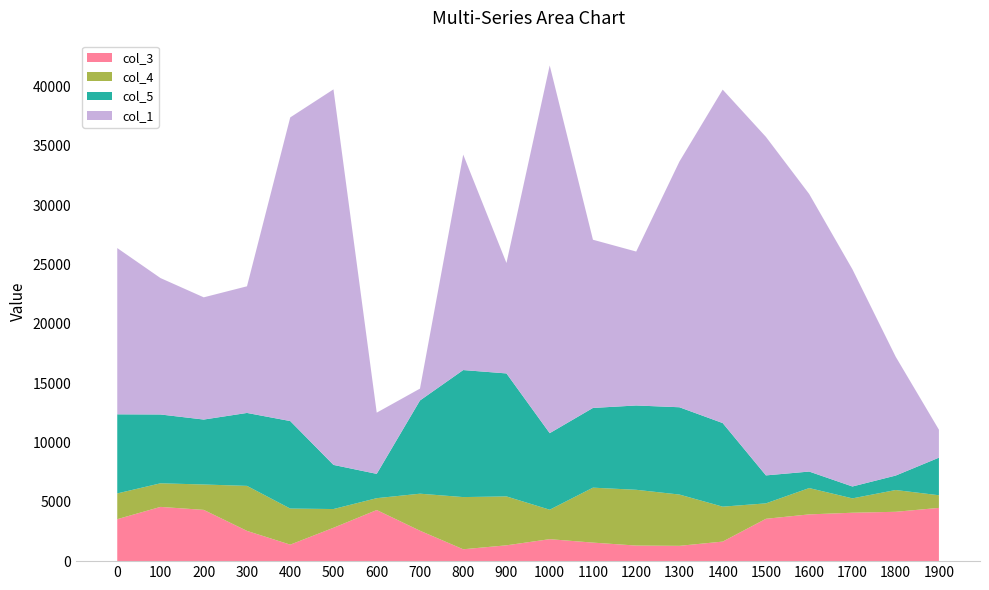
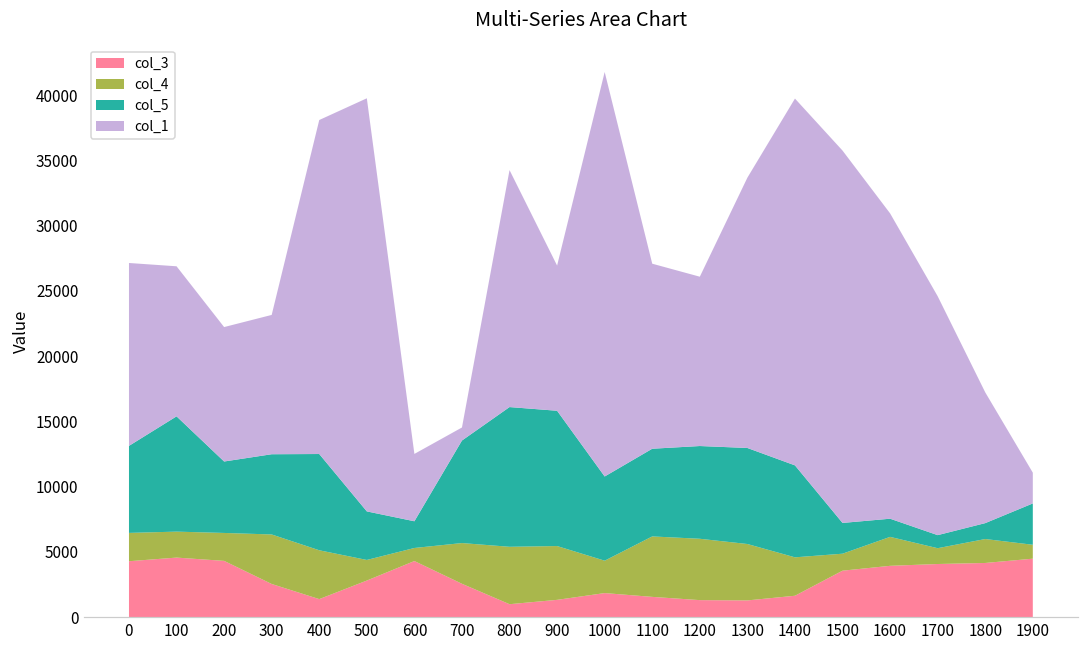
  {
    "col_3": {
-     "0": 3500,
+     "0": 4300,
      "100": 4600,
      "200": 4300,
      "300": 2500,
      "400": 1400,
      "500": 2800,
      "600": 4300,
      "700": 2600,
      "800": 1000,
      "900": 1300,
      "1000": 1900,
      "1100": 1600,
      "1200": 1300,
      "1300": 1300,
      "1400": 1600,
      "1500": 3600,
      "1600": 3900,
      "1700": 4100,
      "1800": 4200,
      "1900": 4500
    },
    "col_4": {
      "0": 2200,
      "100": 2000,
      "200": 2100,
      "300": 3800,
-     "400": 3000,
+     "400": 3700,
      "500": 1600,
      "600": 1000,
      "700": 3100,
      "800": 4400,
      "900": 4100,
      "1000": 2500,
      "1100": 4600,
      "1200": 4700,
      "1300": 4300,
      "1400": 2900,
      "1500": 1300,
      "1600": 2200,
      "1700": 1200,
      "1800": 1800,
      "1900": 1100
    },
    "col_5": {
      "0": 6700,
-     "100": 5800,
+     "100": 8800,
      "200": 5500,
      "300": 6100,
      "400": 7400,
      "500": 3700,
      "600": 2000,
      "700": 7900,
      "800": 10700,
      "900": 10400,
      "1000": 6400,
      "1100": 6700,
      "1200": 7100,
      "1300": 7400,
      "1400": 7000,
      "1500": 2400,
      "1600": 1400,
      "1700": 1000,
      "1800": 1200,
      "1900": 3200
    },
    "col_1": {
      "0": 14000,
      "100": 11500,
      "200": 10300,
      "300": 10700,
      "400": 25600,
      "500": 31600,
      "600": 5200,
      "700": 1000,
      "800": 18200,
-     "900": 9300,
+     "900": 11100,
      "1000": 31000,
      "1100": 14200,
      "1200": 13000,
      "1300": 20700,
      "1400": 28100,
      "1500": 28500,
      "1600": 23400,
      "1700": 18300,
      "1800": 10000,
      "1900": 2400
    }
  }
